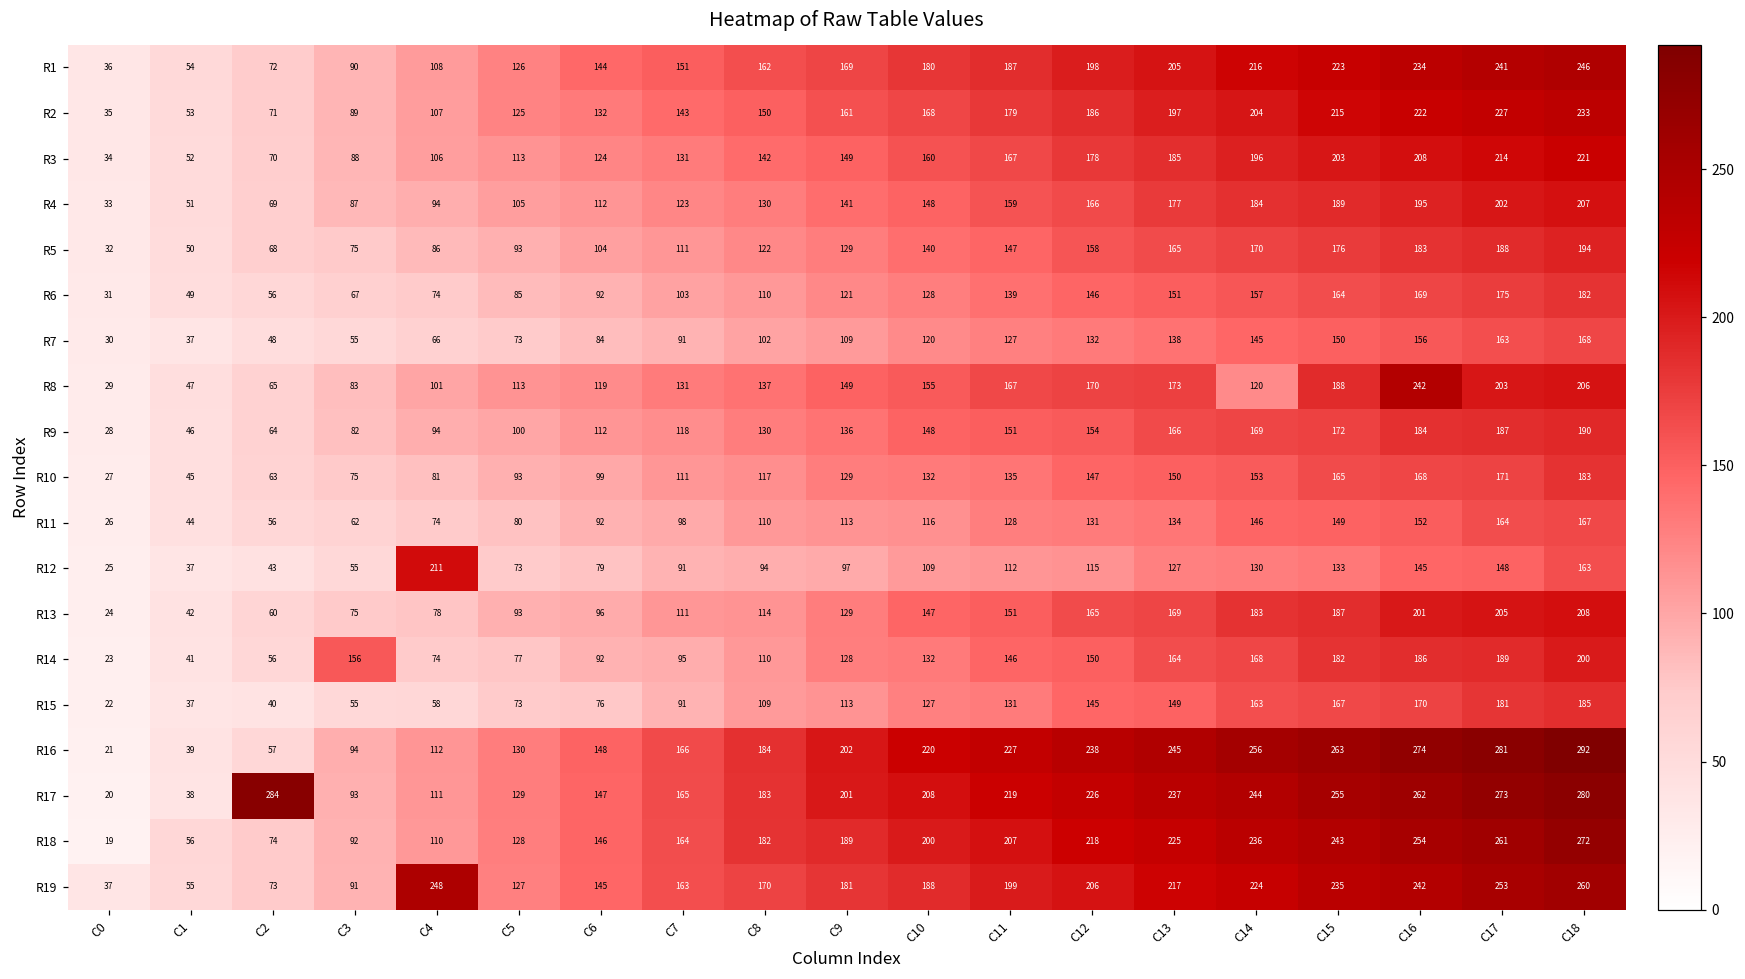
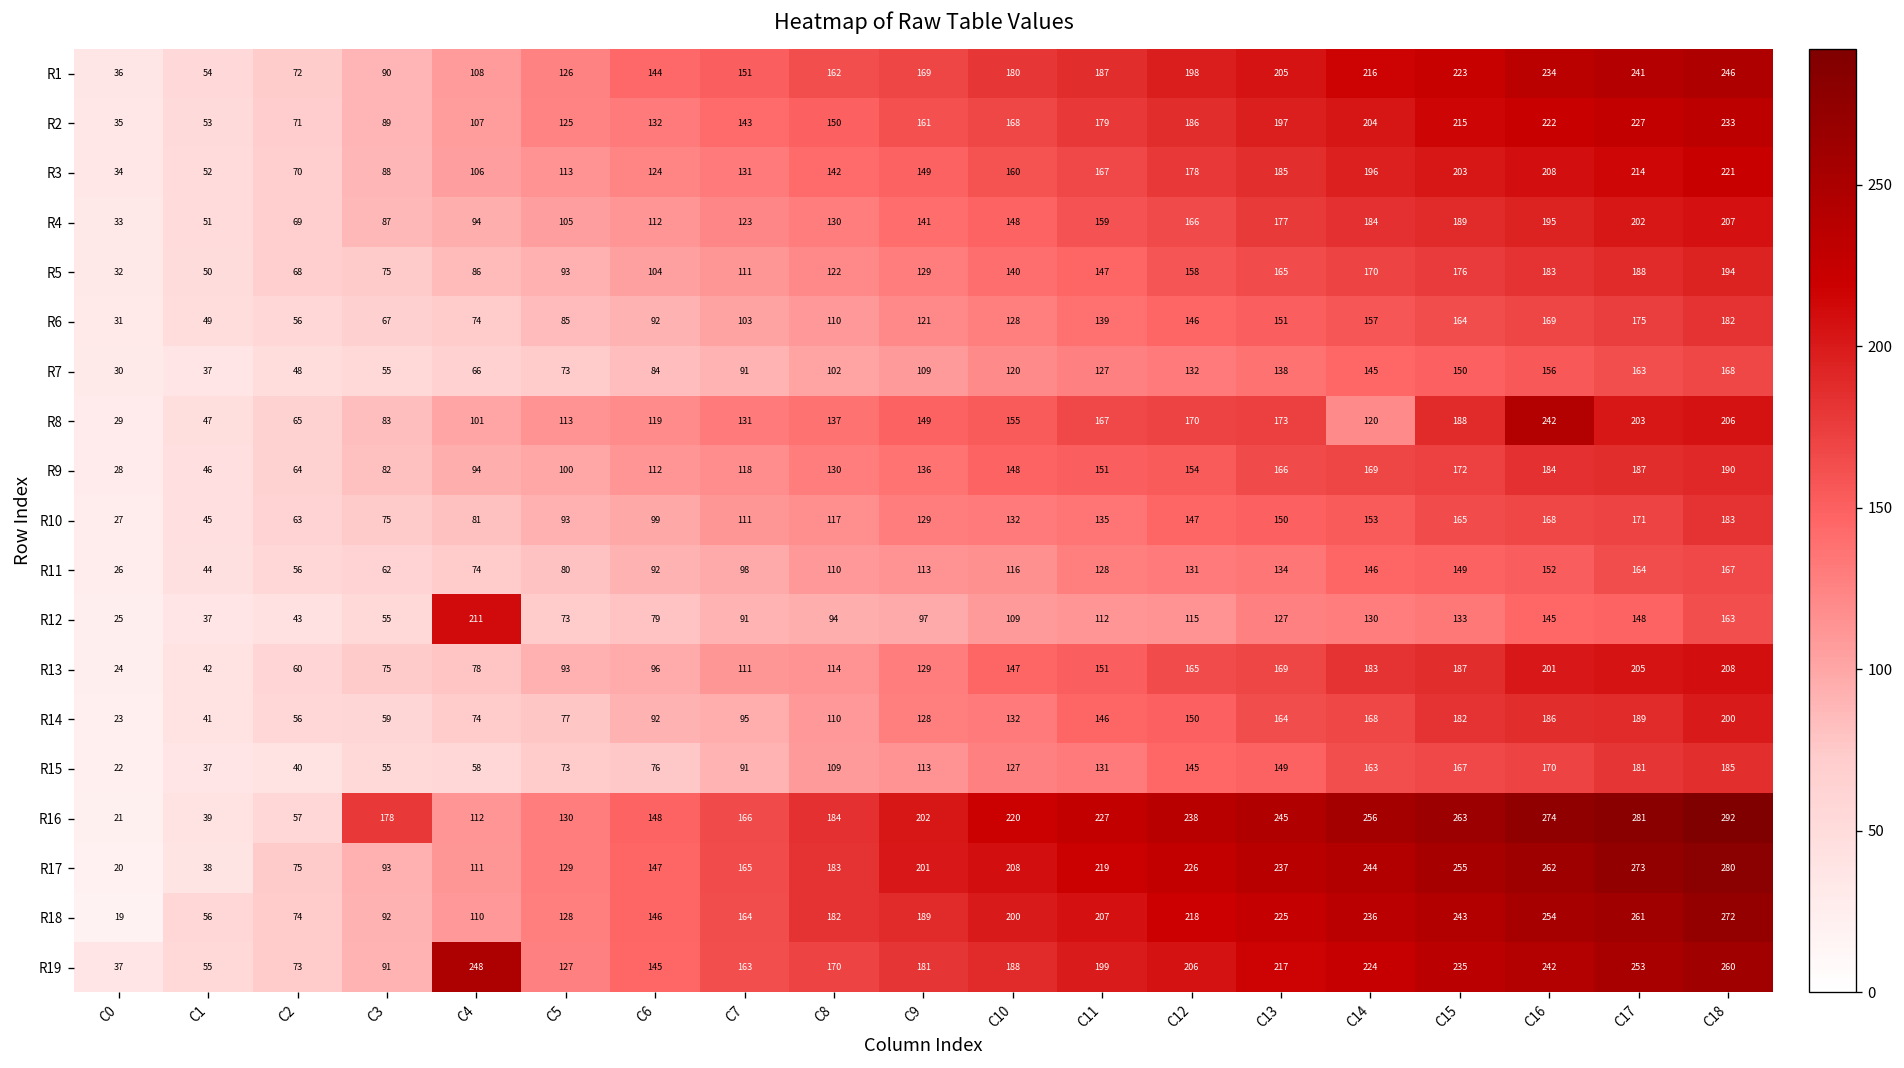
  {
    "R14": {
      "C0": 23,
      "C1": 41,
      "C2": 56,
-     "C3": 156,
+     "C3": 59,
      "C4": 74,
      "C5": 77,
      "C6": 92,
      "C7": 95,
      "C8": 110,
      "C9": 128,
      "C10": 132,
      "C11": 146,
      "C12": 150,
      "C13": 164,
      "C14": 168,
      "C15": 182,
      "C16": 186,
      "C17": 189,
      "C18": 200
    },
    "R16": {
      "C0": 21,
      "C1": 39,
      "C2": 57,
-     "C3": 94,
+     "C3": 178,
      "C4": 112,
      "C5": 130,
      "C6": 148,
      "C7": 166,
      "C8": 184,
      "C9": 202,
      "C10": 220,
      "C11": 227,
      "C12": 238,
      "C13": 245,
      "C14": 256,
      "C15": 263,
      "C16": 274,
      "C17": 281,
      "C18": 292
    },
    "R17": {
      "C0": 20,
      "C1": 38,
-     "C2": 284,
+     "C2": 75,
      "C3": 93,
      "C4": 111,
      "C5": 129,
      "C6": 147,
      "C7": 165,
      "C8": 183,
      "C9": 201,
      "C10": 208,
      "C11": 219,
      "C12": 226,
      "C13": 237,
      "C14": 244,
      "C15": 255,
      "C16": 262,
      "C17": 273,
      "C18": 280
    }
  }
